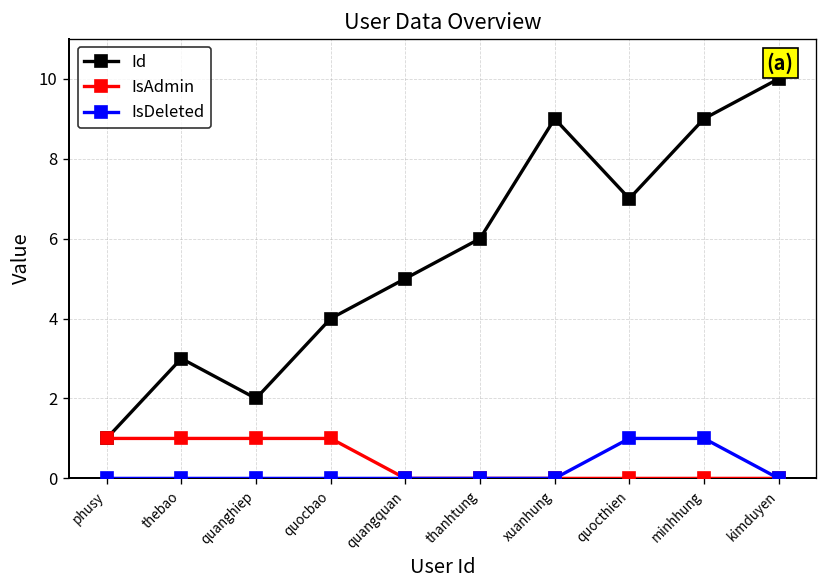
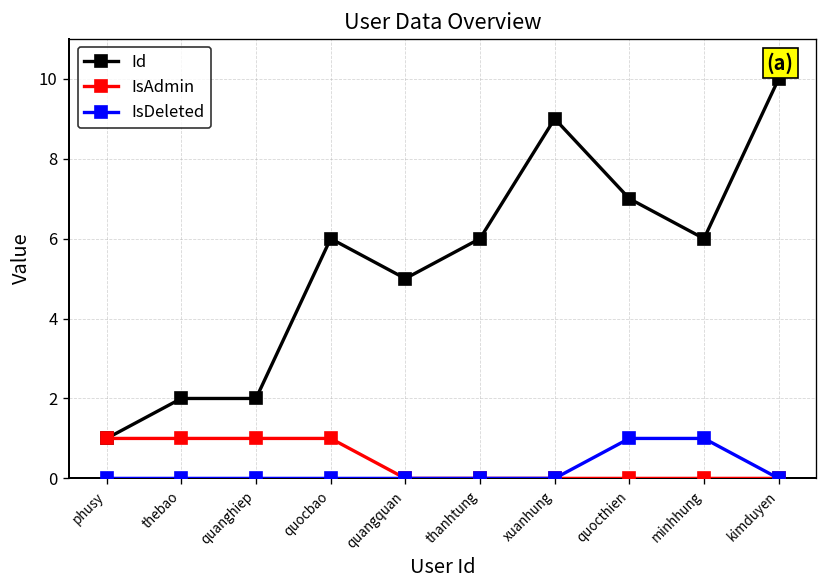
  {
    "Id": {
-     "thebao": 3,
+     "thebao": 2,
      "quanghiep": 2,
-     "quocbao": 4,
+     "quocbao": 6,
      "quangquan": 5,
      "thanhtung": 6,
      "xuanhung": 9,
      "quocthien": 7,
-     "minhhung": 9,
+     "minhhung": 6,
      "kimduyen": 10
    },
    "IsAdmin": {
      "thebao": 1,
      "quanghiep": 1,
      "quocbao": 1,
      "quocthien": 0,
      "minhhung": 0
    },
    "IsDeleted": {
      "phusy": 0,
      "thebao": 0,
      "quanghiep": 0,
      "quocbao": 0,
      "quocthien": 1,
      "minhhung": 1
    }
  }
